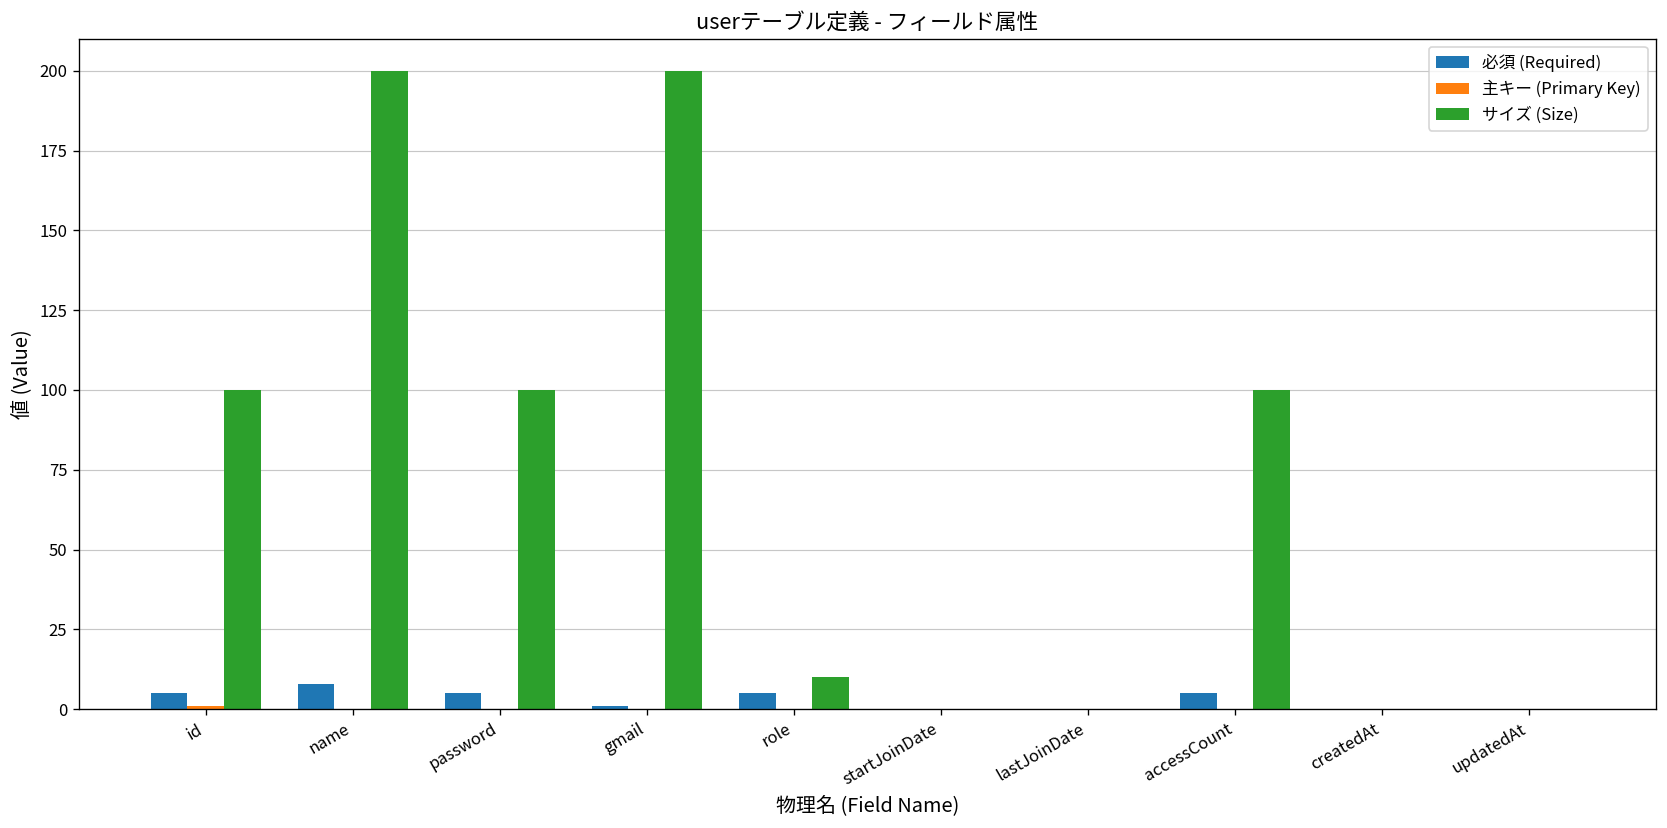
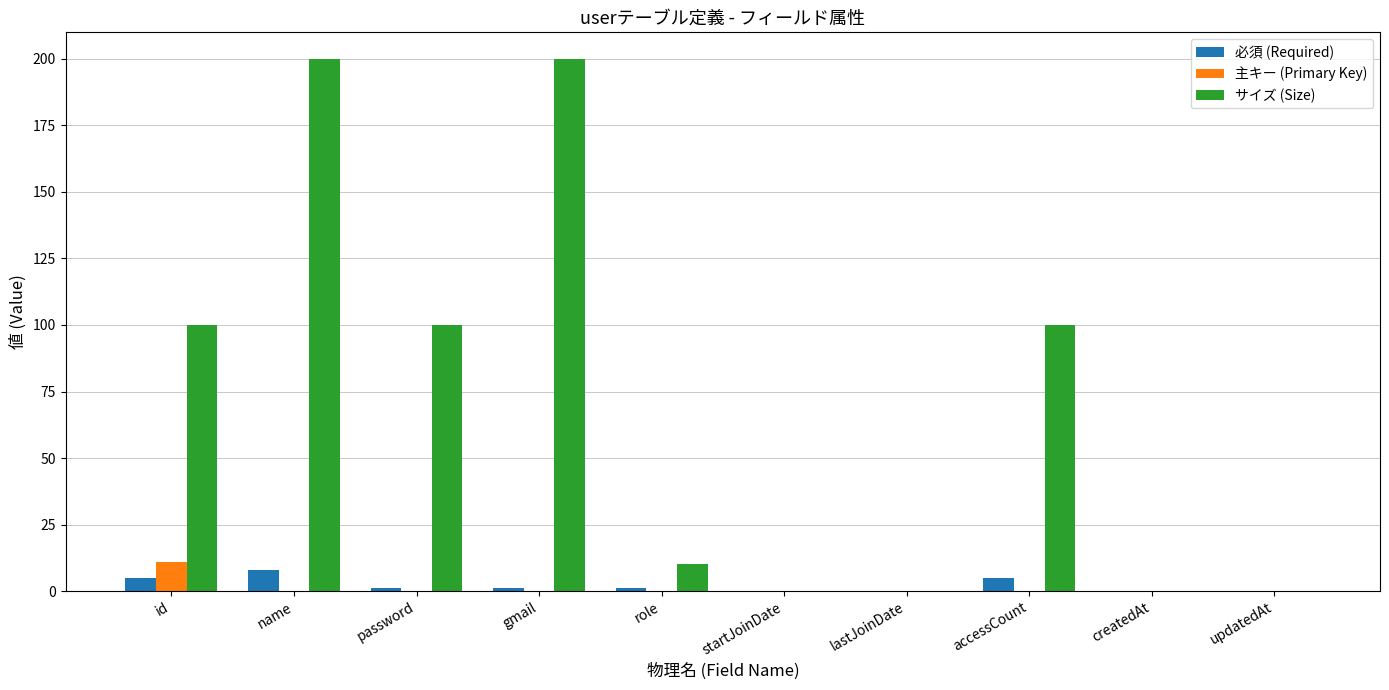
  {
    "必須 (Required)": {
      "id": 5,
      "name": 8,
-     "password": 5,
+     "password": 1,
      "gmail": 1,
-     "role": 5,
+     "role": 1,
      "startJoinDate": 0,
      "lastJoinDate": 0,
      "accessCount": 5,
      "createdAt": 0,
      "updatedAt": 0
    },
    "主キー (Primary Key)": {
-     "id": 1,
+     "id": 11,
      "name": 0,
      "password": 0,
      "gmail": 0,
      "role": 0,
      "startJoinDate": 0,
      "lastJoinDate": 0,
      "accessCount": 0,
      "createdAt": 0,
      "updatedAt": 0
    },
    "サイズ (Size)": {
      "id": 100,
      "name": 200,
      "password": 100,
      "gmail": 200,
      "role": 10,
      "startJoinDate": 0,
      "lastJoinDate": 0,
      "accessCount": 100,
      "createdAt": 0,
      "updatedAt": 0
    }
  }
